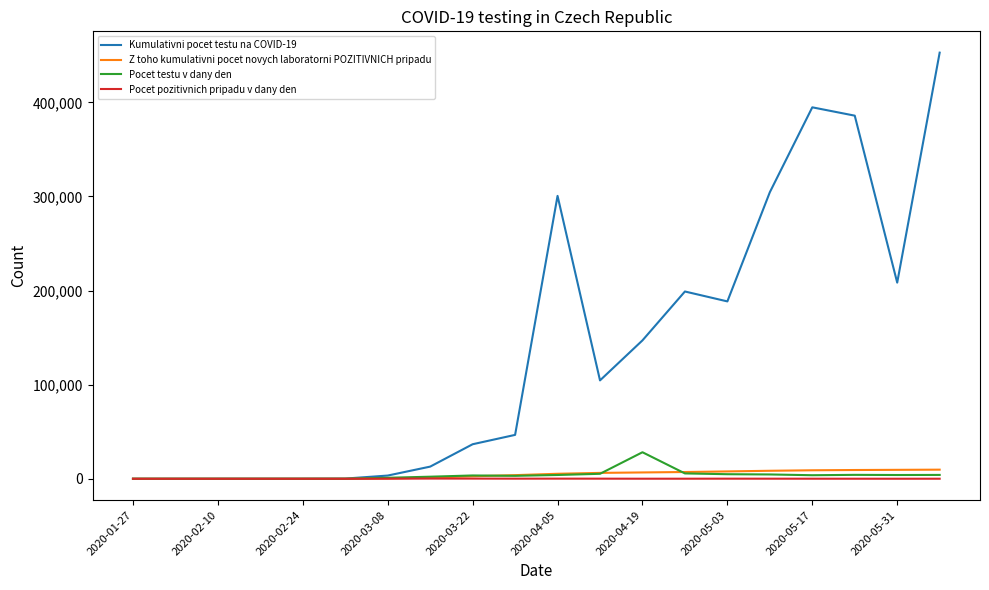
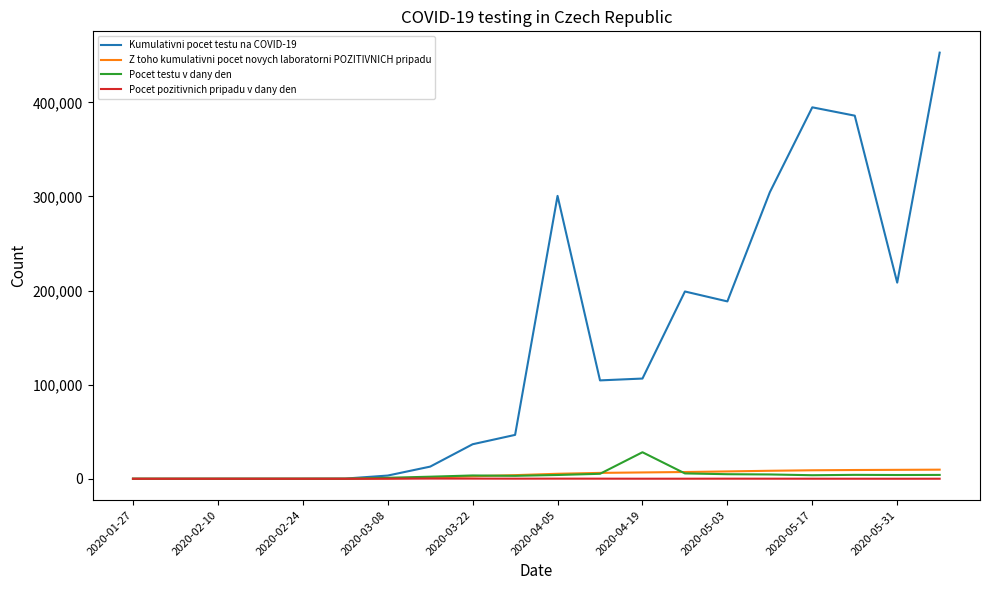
  {
    "Kumulativni pocet testu na COVID-19": {
      "2020-03-22": "40,000",
      "2020-04-05": "300,000",
-     "2020-04-19": "150,000",
+     "2020-04-19": "110,000",
      "2020-05-03": "190,000",
      "2020-05-17": "390,000",
      "2020-05-31": "210,000"
    },
    "Z toho kumulativni pocet novych laboratorni POZITIVNICH pripadu": {
      "2020-04-19": "10,000",
      "2020-05-03": "10,000",
      "2020-05-17": "10,000",
      "2020-05-31": "10,000"
    },
    "Pocet testu v dany den": {
      "2020-04-19": "30,000",
      "2020-05-03": "0",
      "2020-05-17": "0",
      "2020-05-31": "0"
    },
    "Pocet pozitivnich pripadu v dany den": {
      "2020-04-05": "0",
      "2020-04-19": "0",
      "2020-05-03": "0",
      "2020-05-17": "0",
      "2020-05-31": "0"
    }
  }
